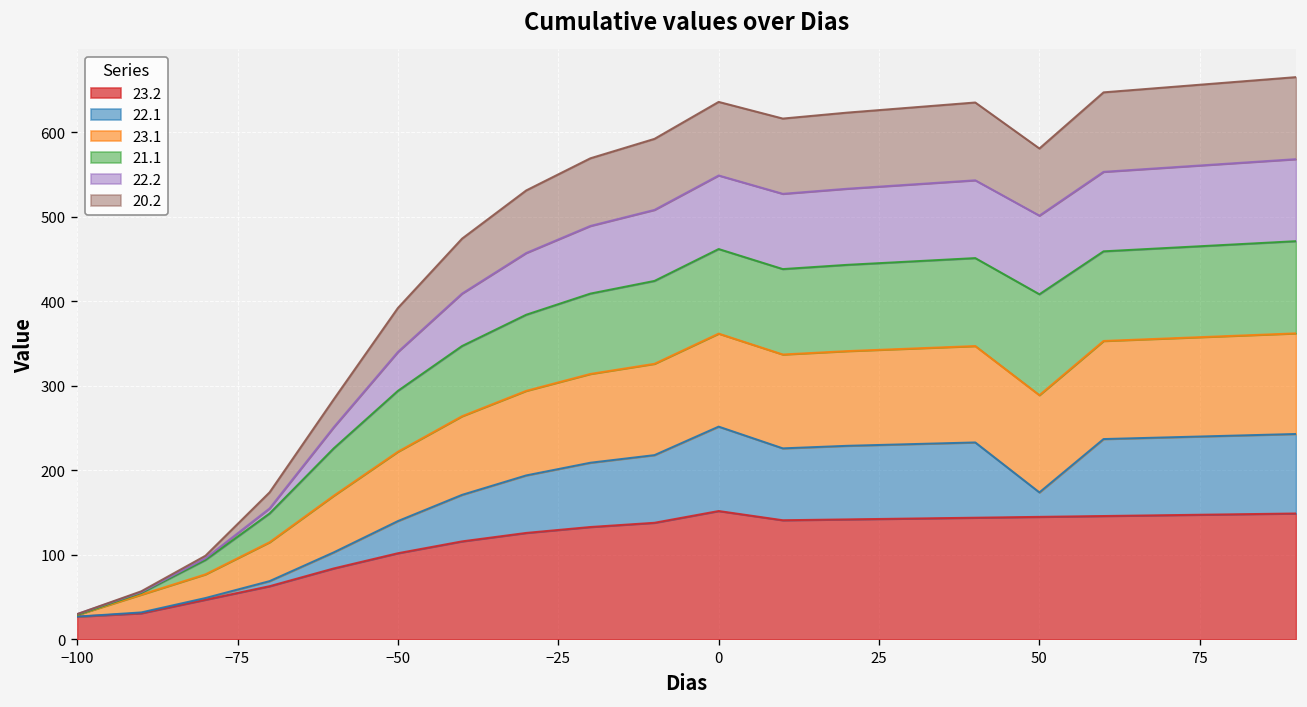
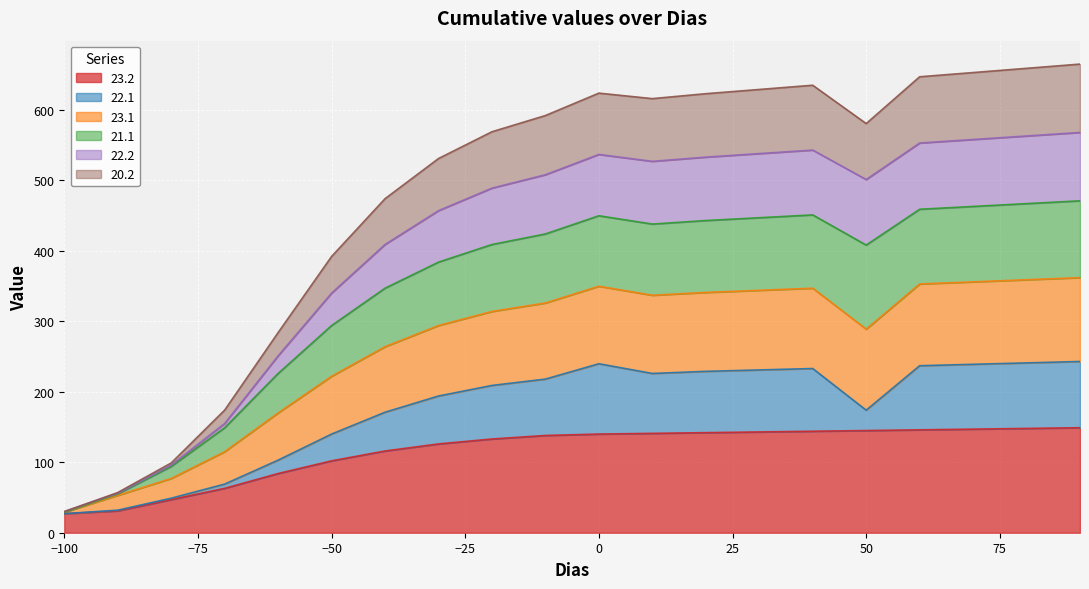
  {
    "23.2": {
      "−50": 100,
-     "0": 150,
+     "0": 140,
      "50": 150
    },
    "22.1": {
      "−50": 40,
      "0": 100,
      "50": 30
    },
    "23.1": {
      "−50": 80,
      "0": 110,
      "50": 110
    },
    "21.1": {
      "−50": 70,
      "0": 100,
      "50": 120
    },
    "22.2": {
      "−50": 50,
      "0": 90,
      "50": 90
    },
    "20.2": {
      "−50": 50,
      "0": 90,
      "50": 80
    }
  }
